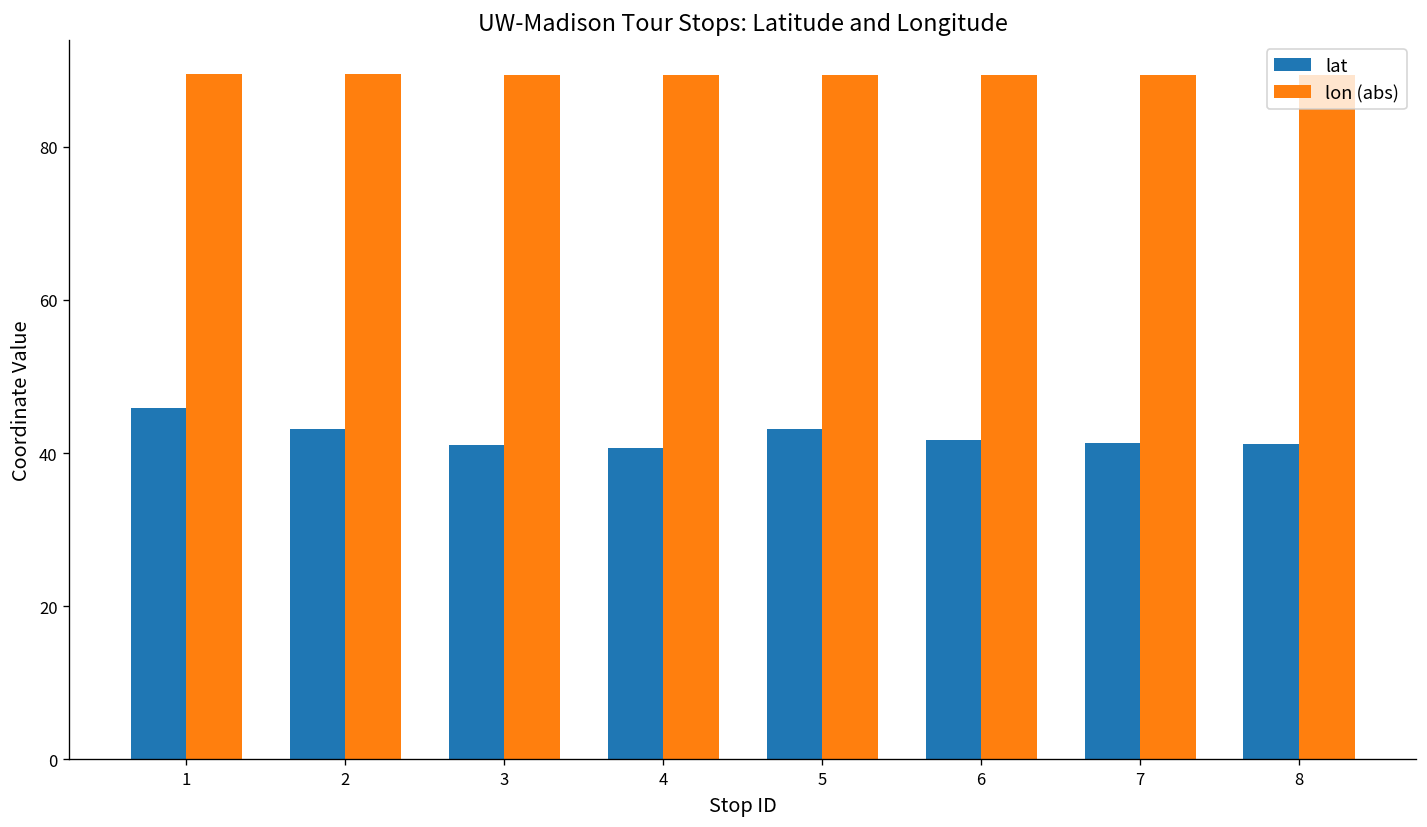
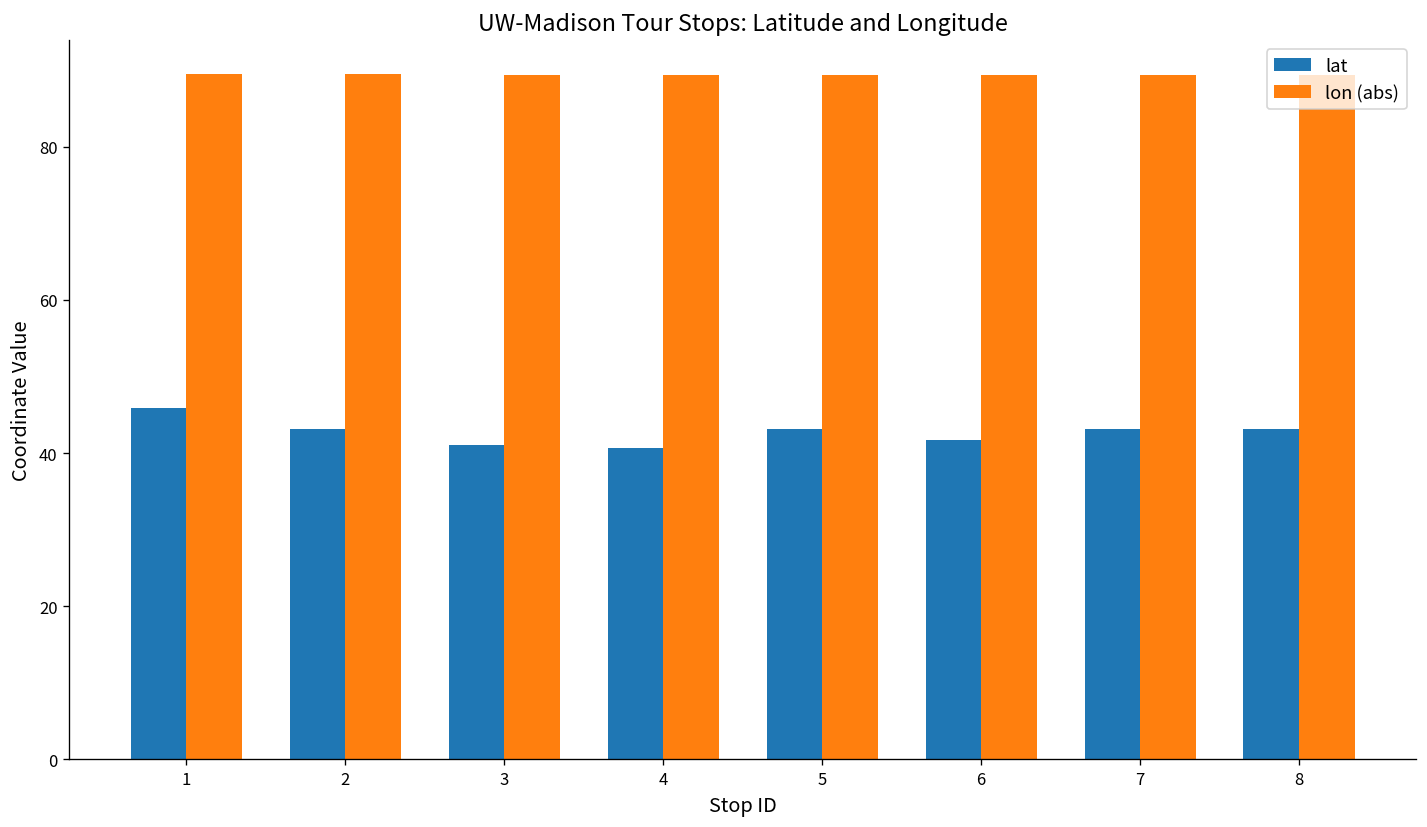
  {
    "lat": {
      "1": 46,
      "2": 43,
      "3": 41,
      "4": 41,
      "5": 43,
      "6": 42,
-     "7": 41,
-     "8": 41
+     "7": 43,
+     "8": 43
    },
    "lon (abs)": {
      "1": 89,
      "2": 89,
      "3": 89,
      "4": 89,
      "5": 89,
      "6": 89,
      "7": 89
    }
  }
